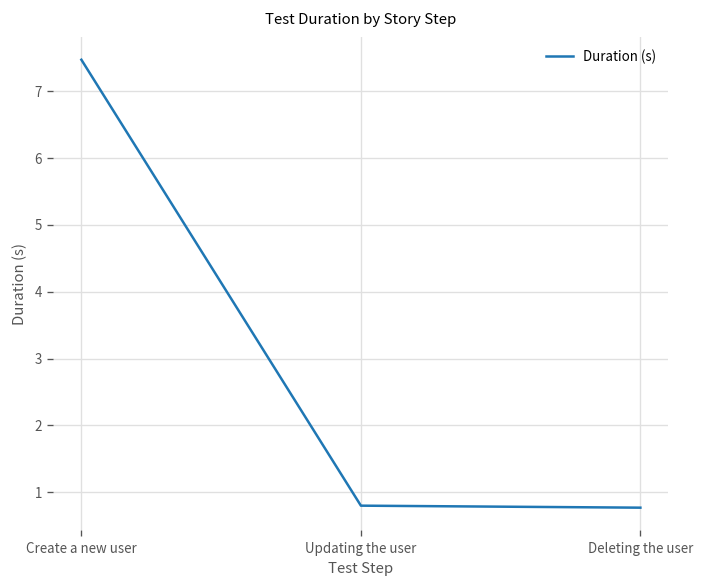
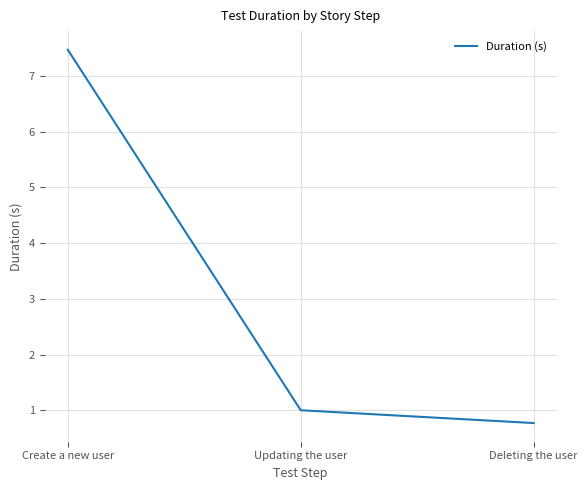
  {
    "Create a new user": 7.5,
-   "Updating the user": 0.8,
+   "Updating the user": 1.0,
    "Deleting the user": 0.8
  }
